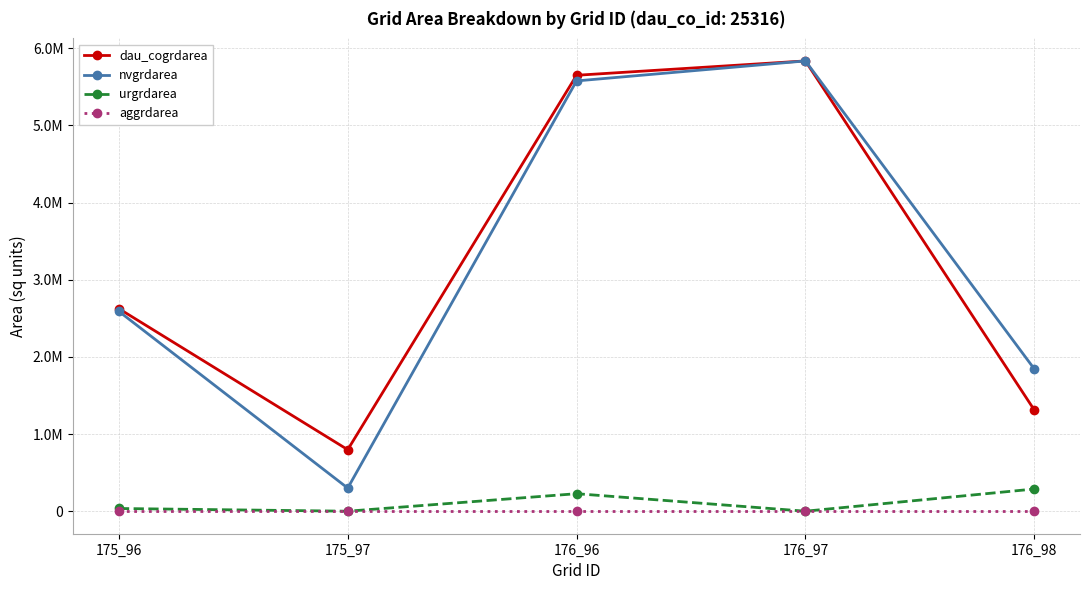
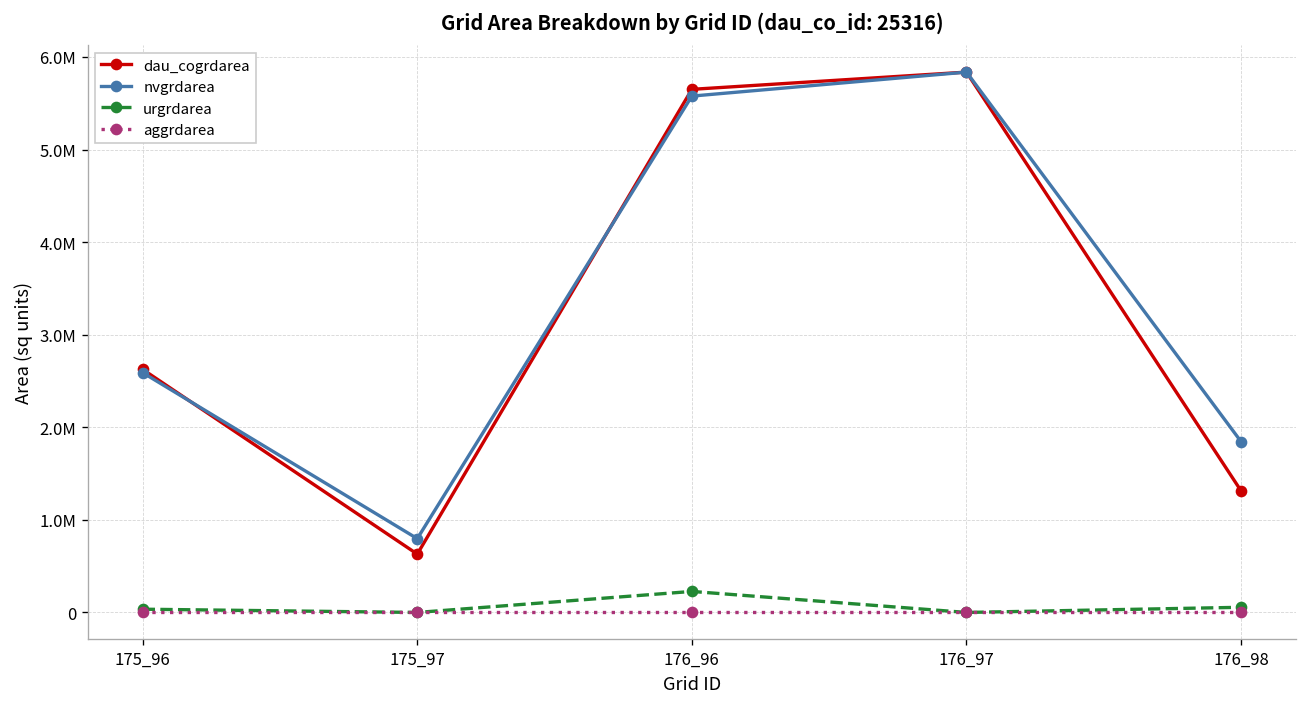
  {
    "dau_cogrdarea": {
      "175_96": 2600000,
-     "175_97": 800000,
+     "175_97": 600000,
      "176_96": 5700000,
      "176_98": 1300000
    },
    "nvgrdarea": {
      "175_96": 2600000,
-     "175_97": 300000,
+     "175_97": 800000,
      "176_96": 5600000,
      "176_98": 1800000
    },
    "urgrdarea": {
      "175_96": 0,
      "176_96": 200000,
-     "176_98": 300000
+     "176_98": 100000
    },
    "aggrdarea": {
      "175_96": 0,
      "176_96": 0,
      "176_98": 0
    }
  }
